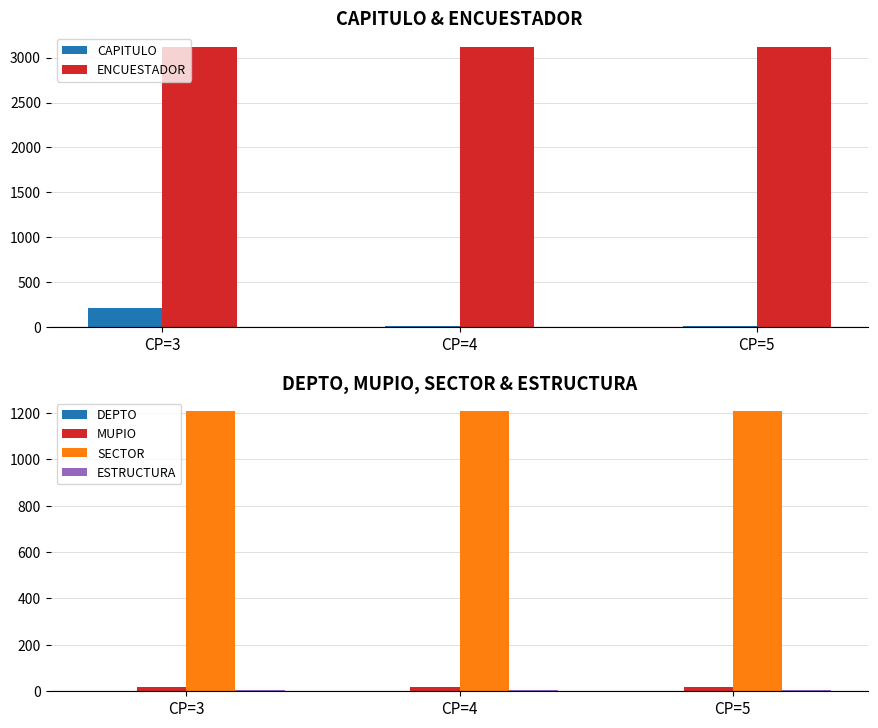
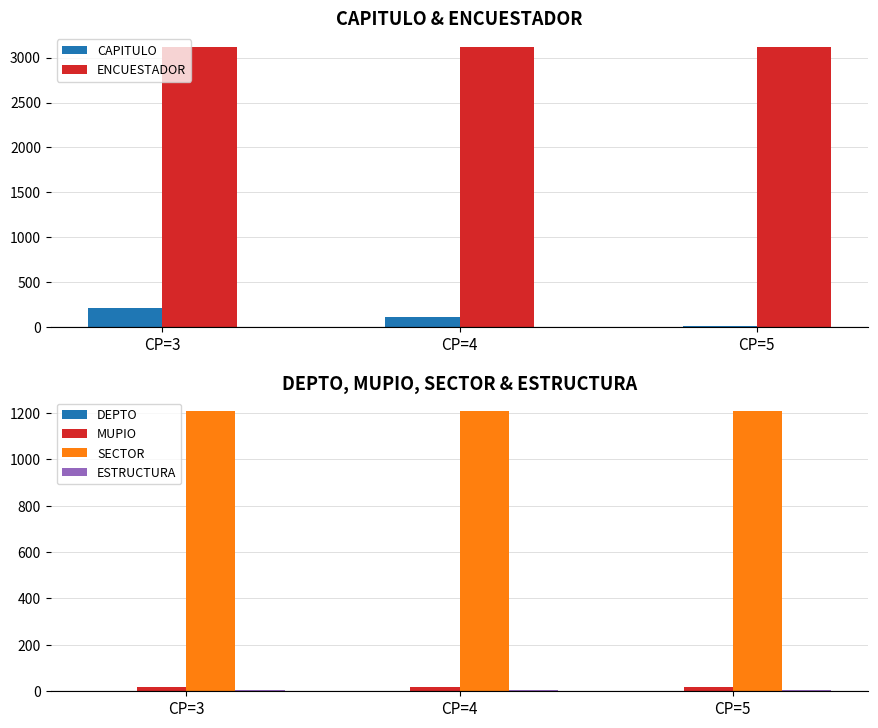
  {
    "CAPITULO & ENCUESTADOR": {
      "CAPITULO": {
        "CP=3": 200,
-       "CP=4": 0
+       "CP=4": 100
      },
      "ENCUESTADOR": {
        "CP=3": 3100,
        "CP=4": 3100,
        "CP=5": 3100
      }
    },
    "DEPTO, MUPIO, SECTOR & ESTRUCTURA": {
      "MUPIO": {
        "CP=3": 20,
        "CP=4": 20,
        "CP=5": 20
      },
      "SECTOR": {
        "CP=3": 1210,
        "CP=4": 1210,
        "CP=5": 1210
      }
    }
  }
